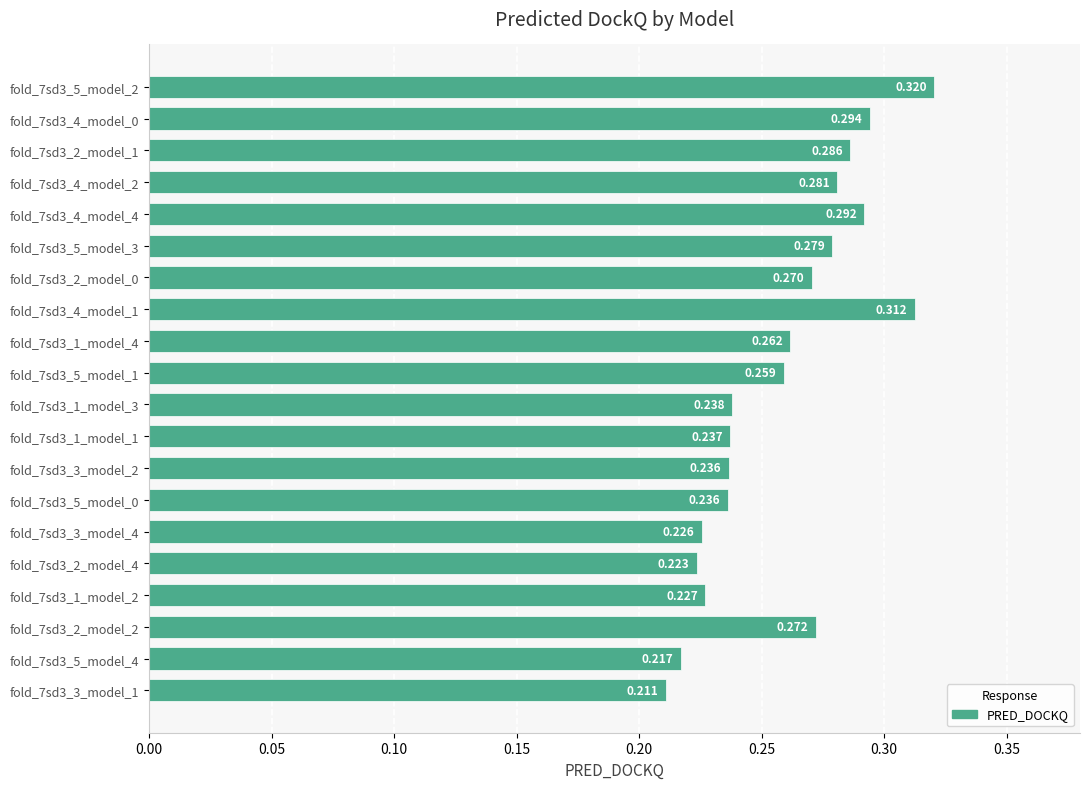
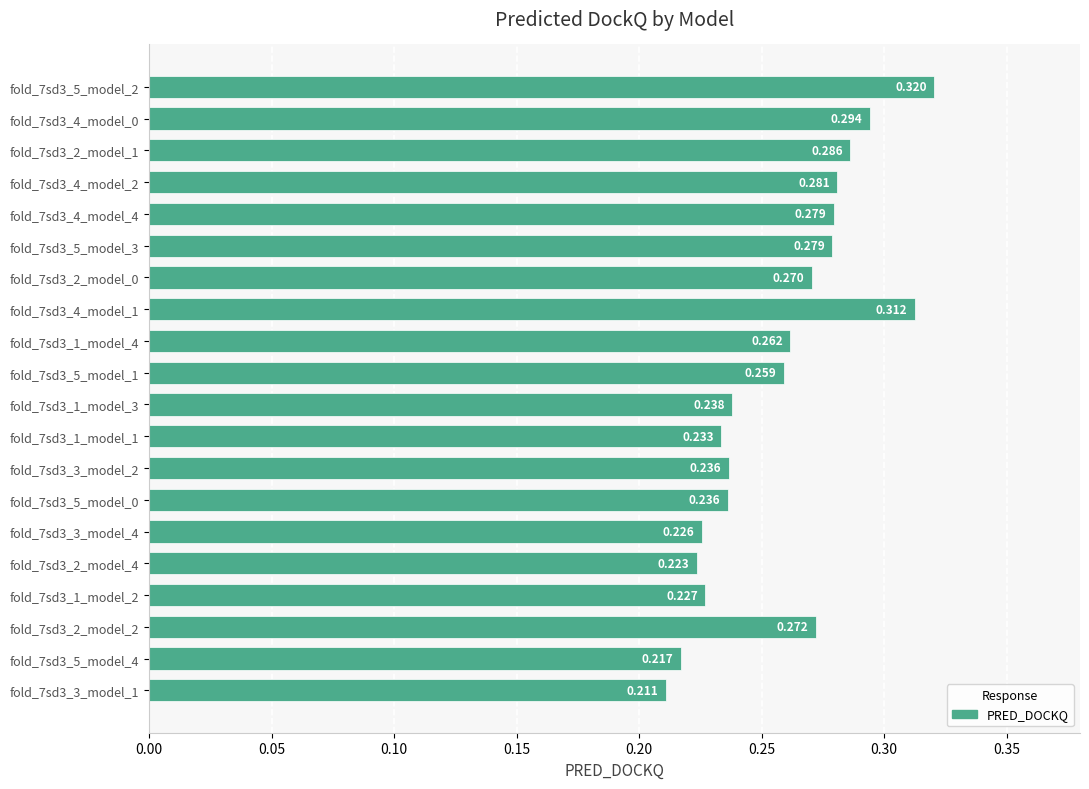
  {
    "fold_7sd3_5_model_2": 0.320,
    "fold_7sd3_4_model_0": 0.294,
    "fold_7sd3_2_model_1": 0.286,
    "fold_7sd3_4_model_2": 0.281,
-   "fold_7sd3_4_model_4": 0.292,
+   "fold_7sd3_4_model_4": 0.279,
    "fold_7sd3_5_model_3": 0.279,
    "fold_7sd3_2_model_0": 0.270,
    "fold_7sd3_4_model_1": 0.312,
    "fold_7sd3_1_model_4": 0.262,
    "fold_7sd3_5_model_1": 0.259,
    "fold_7sd3_1_model_3": 0.238,
-   "fold_7sd3_1_model_1": 0.237,
+   "fold_7sd3_1_model_1": 0.233,
    "fold_7sd3_3_model_2": 0.236,
    "fold_7sd3_5_model_0": 0.236,
    "fold_7sd3_3_model_4": 0.226,
    "fold_7sd3_2_model_4": 0.223,
    "fold_7sd3_1_model_2": 0.227,
    "fold_7sd3_2_model_2": 0.272,
    "fold_7sd3_5_model_4": 0.217,
    "fold_7sd3_3_model_1": 0.211
  }
